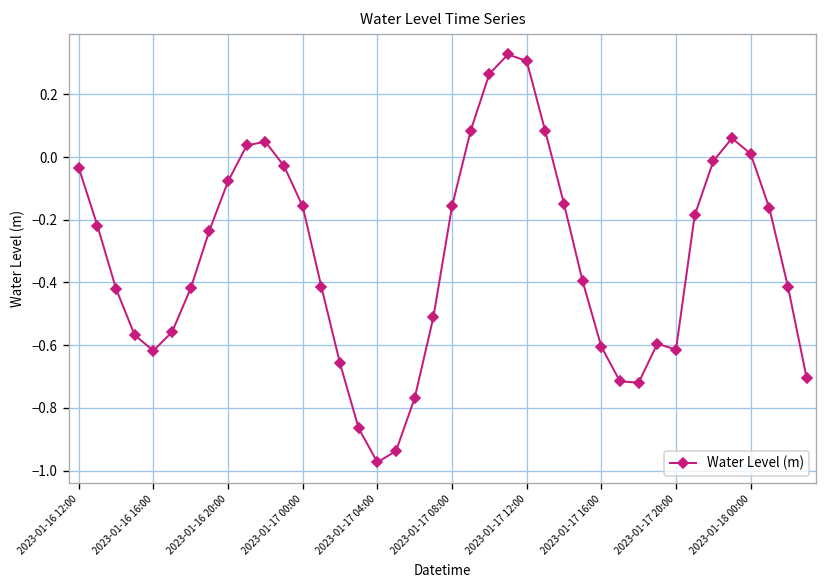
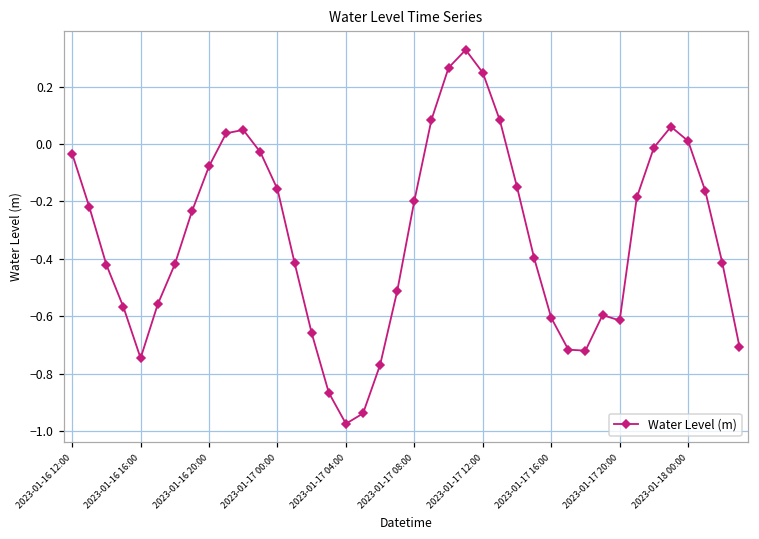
  {
    "2023-01-16 12:00": -0.03,
-   "2023-01-16 16:00": -0.62,
+   "2023-01-16 16:00": -0.75,
    "2023-01-16 20:00": -0.08,
    "2023-01-17 00:00": -0.16,
    "2023-01-17 04:00": -0.97,
-   "2023-01-17 08:00": -0.16,
-   "2023-01-17 12:00": 0.31,
+   "2023-01-17 08:00": -0.20,
+   "2023-01-17 12:00": 0.25,
    "2023-01-17 16:00": -0.60,
    "2023-01-17 20:00": -0.61,
    "2023-01-18 00:00": 0.01
  }
